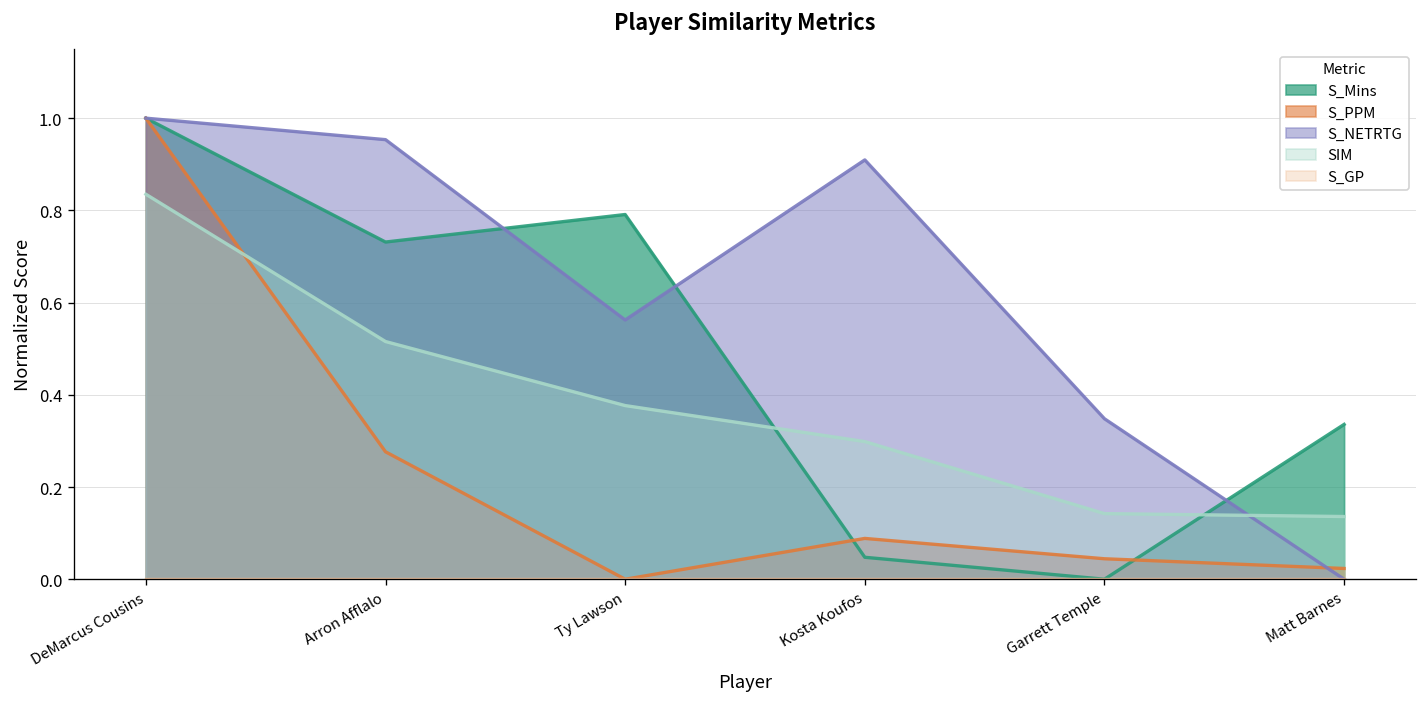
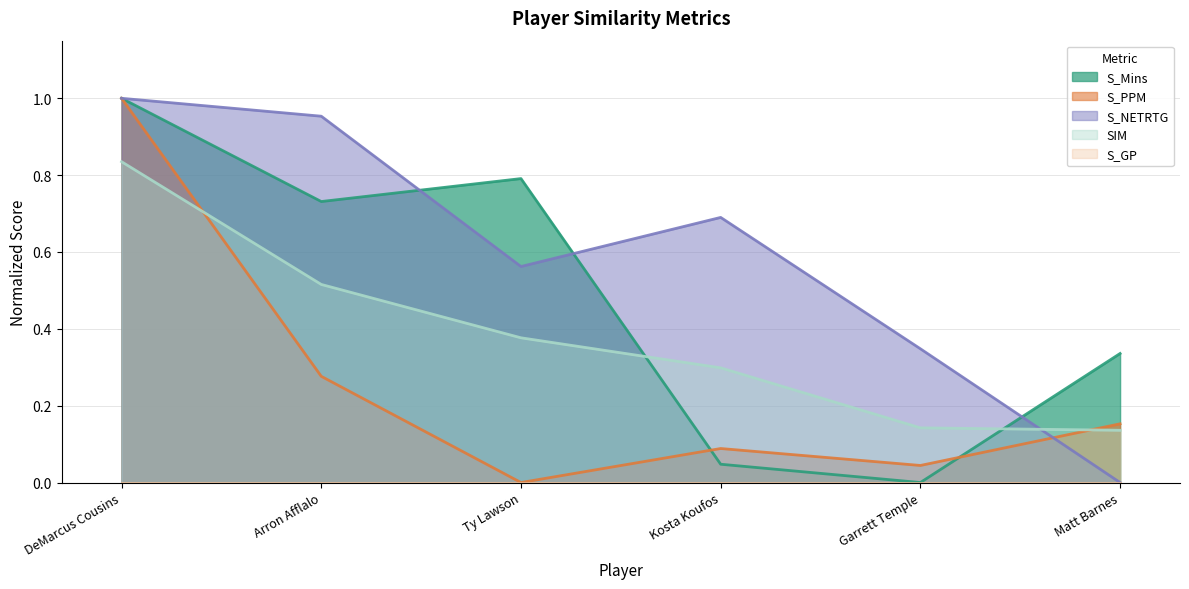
  {
    "S_Mins": {
      "Arron Afflalo": 0.73,
      "Ty Lawson": 0.79,
      "Kosta Koufos": 0.05,
      "Matt Barnes": 0.34
    },
    "S_PPM": {
      "Arron Afflalo": 0.28,
      "Kosta Koufos": 0.09,
      "Garrett Temple": 0.04,
-     "Matt Barnes": 0.02
+     "Matt Barnes": 0.15
    },
    "S_NETRTG": {
      "Arron Afflalo": 0.95,
      "Ty Lawson": 0.56,
-     "Kosta Koufos": 0.91,
+     "Kosta Koufos": 0.69,
      "Garrett Temple": 0.35
    }
  }
